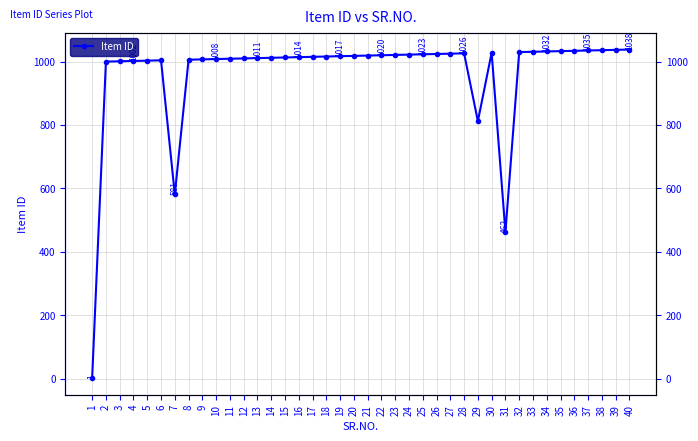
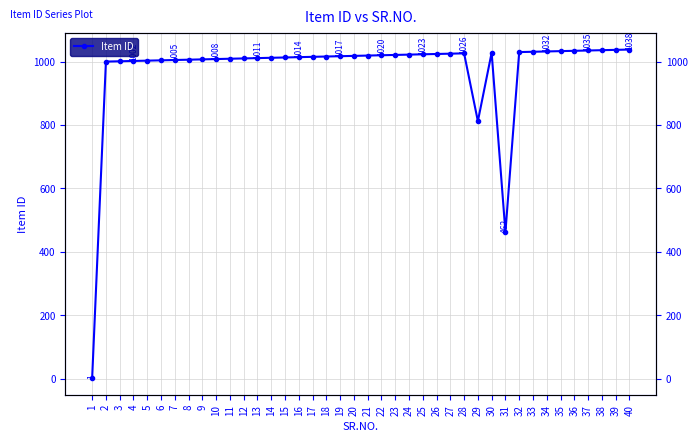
  {
    "1": 1,
-   "7": 581,
+   "7": 1005,
    "10": 1008,
    "13": 1011,
    "16": 1014,
    "19": 1017,
    "22": 1020,
    "25": 1023,
    "28": 1026,
    "31": 462,
    "34": 1032,
    "37": 1035,
    "40": 1038
  }
